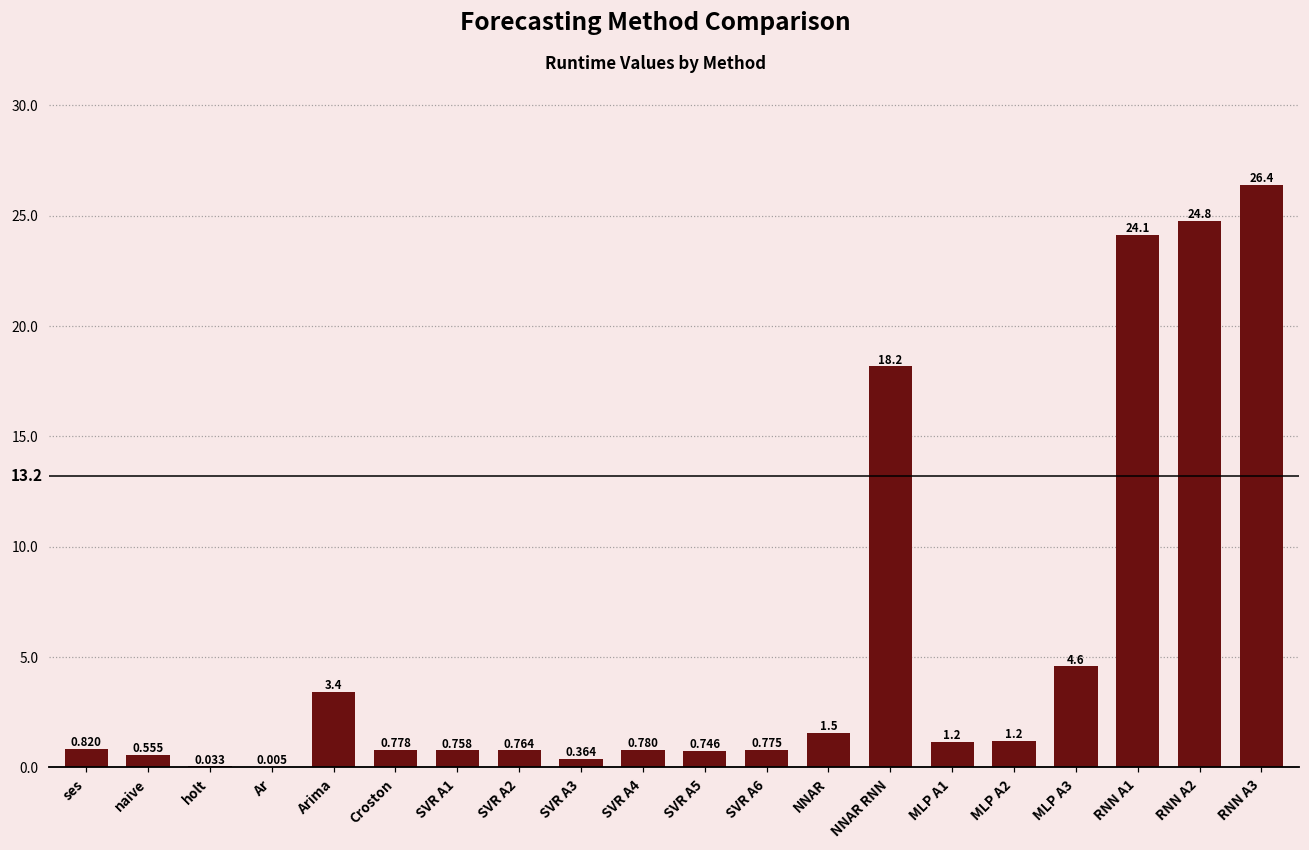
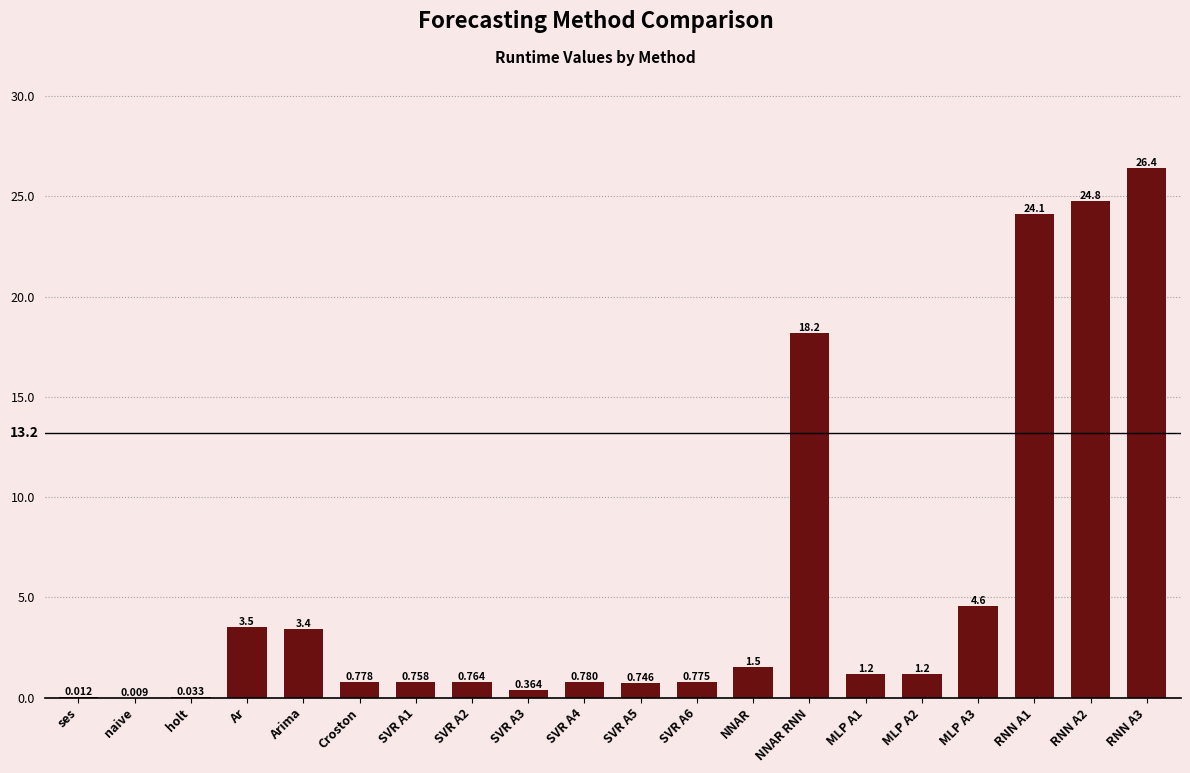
  {
-   "ses": 0.820,
-   "naive": 0.555,
+   "ses": 0.012,
+   "naive": 0.009,
    "holt": 0.033,
-   "Ar": 0.005,
+   "Ar": 3.5,
    "Arima": 3.4,
    "Croston": 0.778,
    "SVR A1": 0.758,
    "SVR A2": 0.764,
    "SVR A3": 0.364,
    "SVR A4": 0.780,
    "SVR A5": 0.746,
    "SVR A6": 0.775,
    "NNAR": 1.5,
    "NNAR RNN": 18.2,
    "MLP A1": 1.2,
    "MLP A2": 1.2,
    "MLP A3": 4.6,
    "RNN A1": 24.1,
    "RNN A2": 24.8,
    "RNN A3": 26.4
  }
